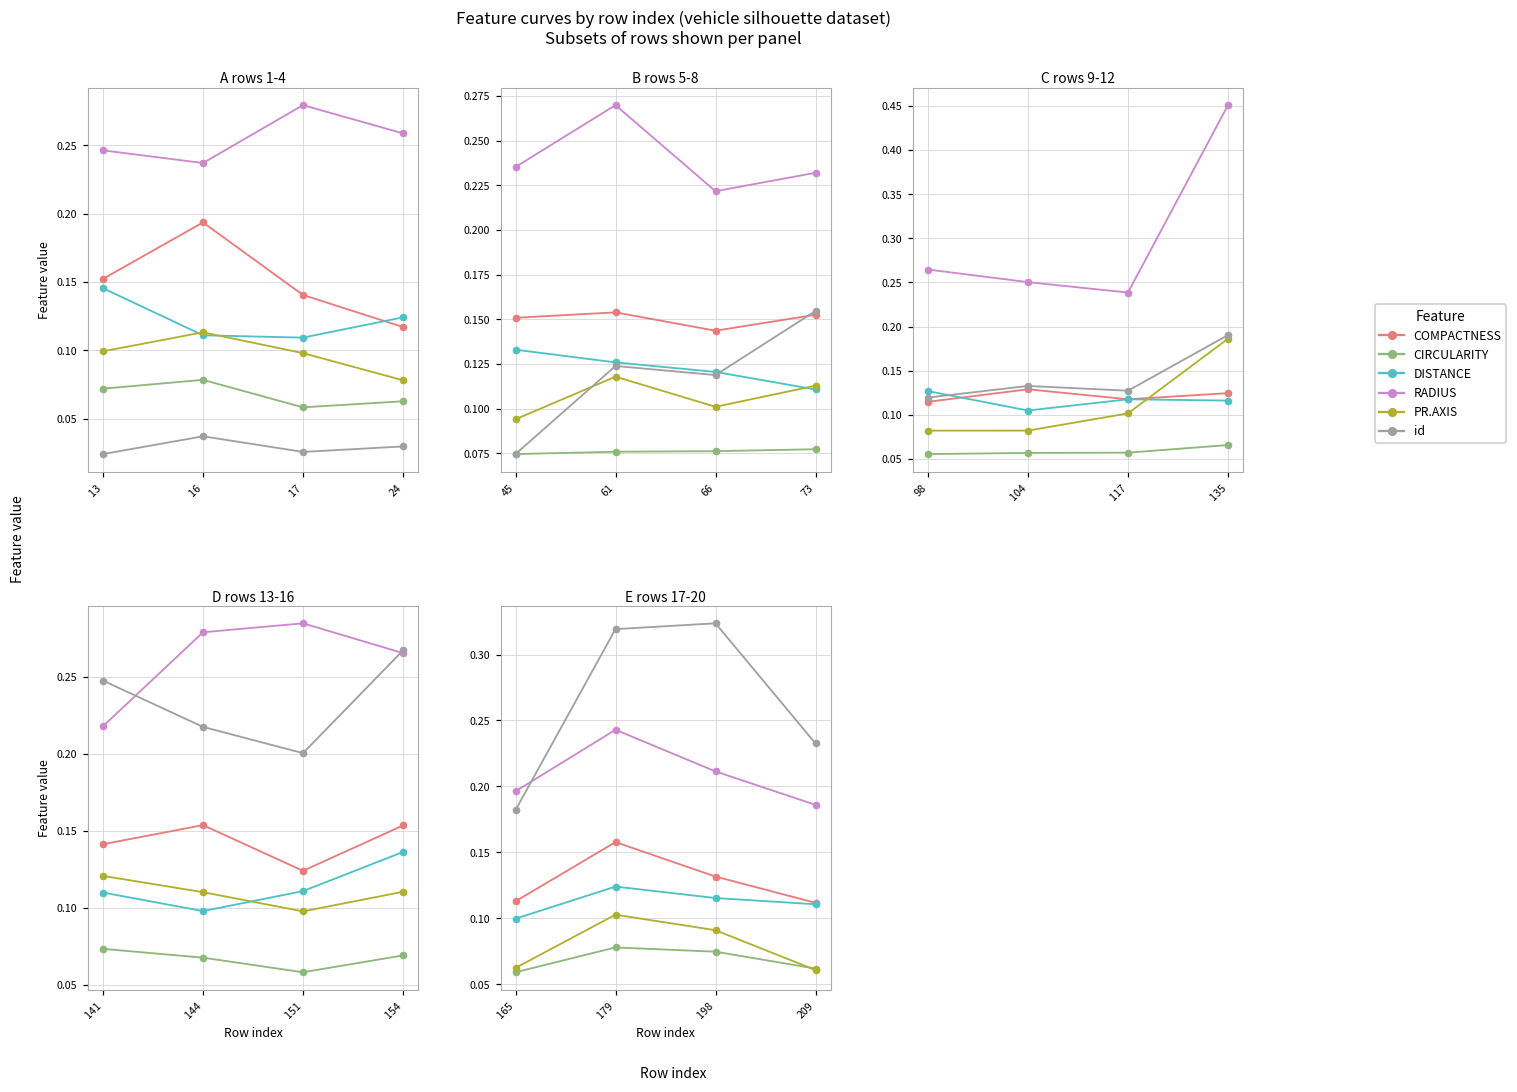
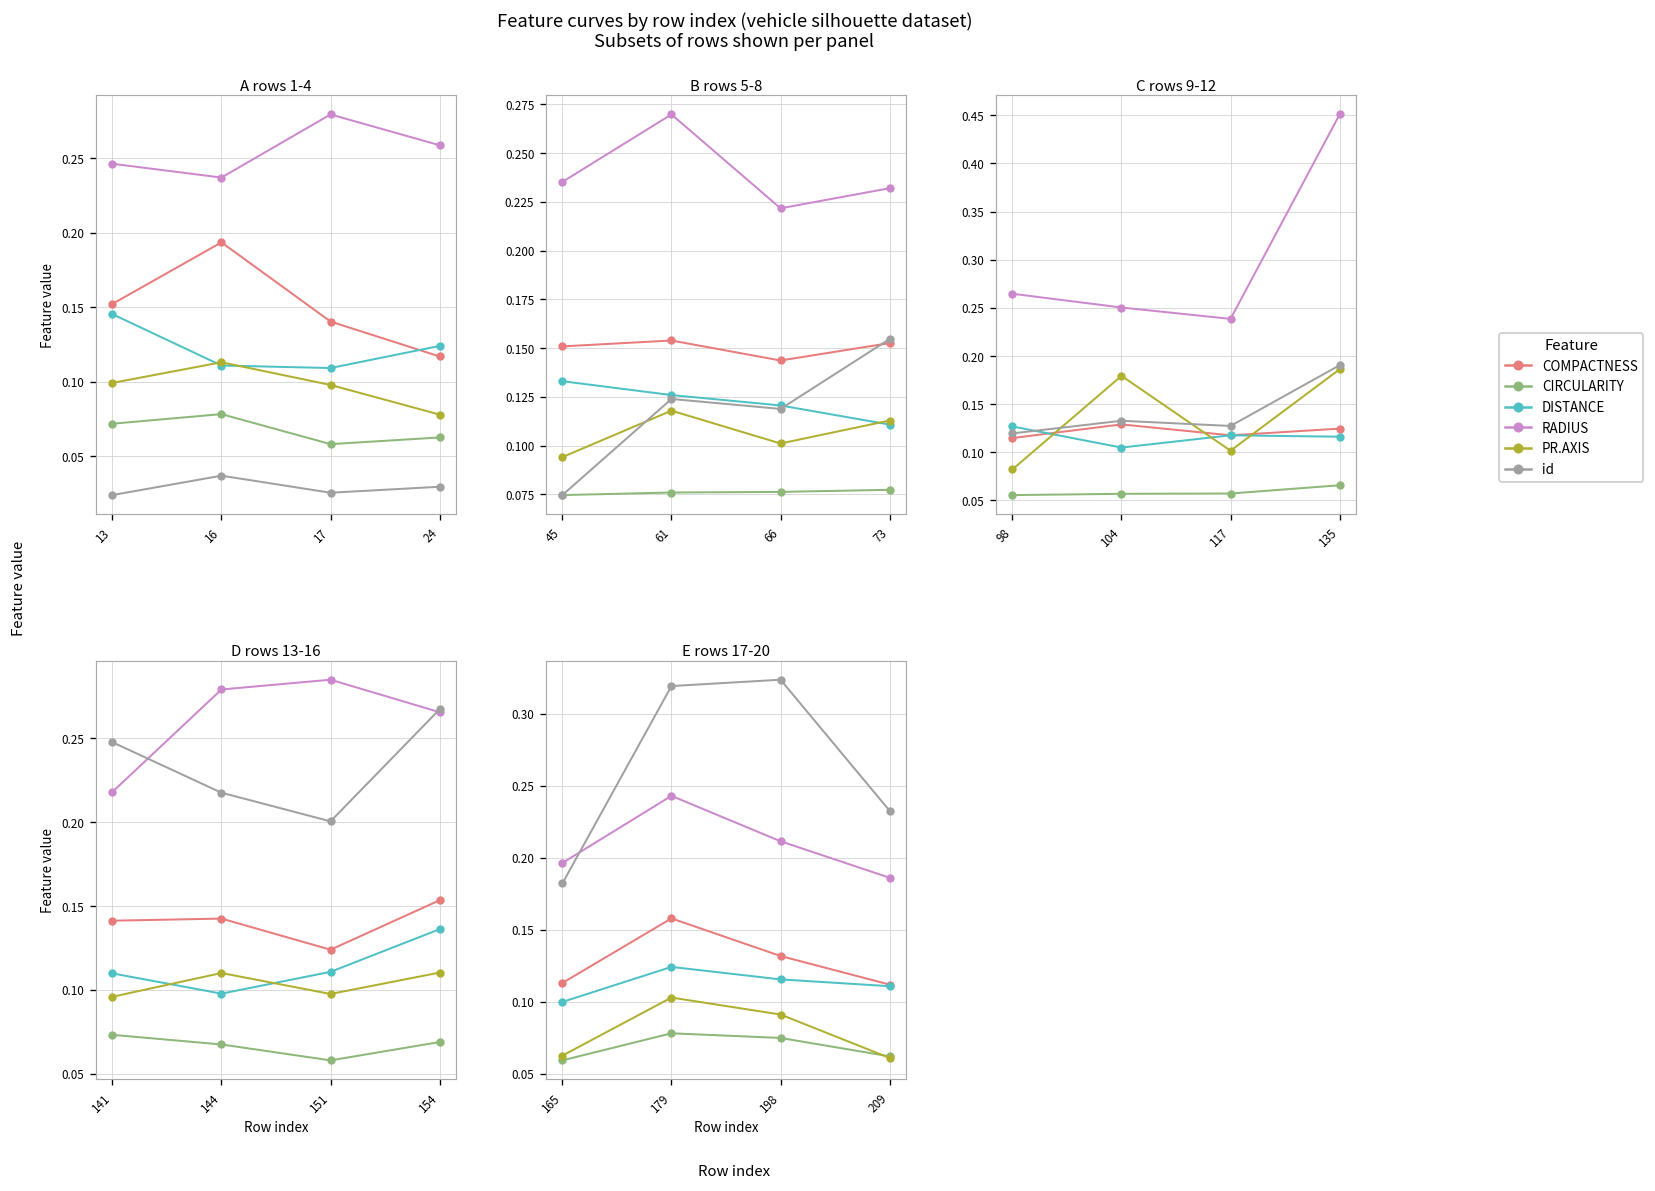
  {
    "A rows 1-4": {
      "COMPACTNESS": {
        "13": 0.152,
        "16": 0.194,
        "17": 0.140,
        "24": 0.117
      },
      "DISTANCE": {
        "13": 0.145,
        "16": 0.111,
        "17": 0.109,
        "24": 0.124
      },
      "RADIUS": {
        "13": 0.246,
        "16": 0.237,
        "17": 0.280,
        "24": 0.259
      },
      "PR.AXIS": {
        "13": 0.099,
        "16": 0.113,
        "17": 0.098,
        "24": 0.078
      }
    },
    "B rows 5-8": {
      "COMPACTNESS": {
        "45": 0.151,
        "61": 0.154,
        "66": 0.144,
        "73": 0.153
      },
      "DISTANCE": {
        "45": 0.133,
        "61": 0.126,
        "66": 0.121,
        "73": 0.111
      },
      "RADIUS": {
        "45": 0.235,
        "61": 0.270,
        "66": 0.222,
        "73": 0.232
      },
      "PR.AXIS": {
        "45": 0.094,
        "61": 0.118,
        "66": 0.101,
        "73": 0.113
      }
    },
    "C rows 9-12": {
      "COMPACTNESS": {
        "98": 0.11,
        "104": 0.13,
        "135": 0.12
      },
      "DISTANCE": {
        "98": 0.13,
        "104": 0.10,
        "135": 0.12
      },
      "RADIUS": {
        "98": 0.26,
        "104": 0.25,
        "117": 0.24,
        "135": 0.45
      },
      "PR.AXIS": {
        "98": 0.08,
-       "104": 0.08,
+       "104": 0.18,
        "117": 0.10,
        "135": 0.19
      }
    },
    "D rows 13-16": {
      "COMPACTNESS": {
        "141": 0.141,
-       "144": 0.154,
+       "144": 0.142,
        "151": 0.124,
        "154": 0.153
      },
      "DISTANCE": {
        "141": 0.110,
        "144": 0.098,
        "151": 0.111,
        "154": 0.136
      },
      "RADIUS": {
        "141": 0.218,
        "144": 0.279,
        "151": 0.285
      },
      "PR.AXIS": {
-       "141": 0.121,
+       "141": 0.096,
        "144": 0.110,
        "151": 0.098,
        "154": 0.110
      }
    },
    "E rows 17-20": {
      "COMPACTNESS": {
        "165": 0.113,
        "179": 0.158,
        "198": 0.132
      },
      "DISTANCE": {
        "165": 0.100,
        "179": 0.124,
        "198": 0.115
      },
      "RADIUS": {
        "165": 0.196,
        "179": 0.243,
        "198": 0.211,
        "209": 0.186
      },
      "PR.AXIS": {
        "165": 0.063,
        "179": 0.103,
        "198": 0.091
      }
    }
  }
